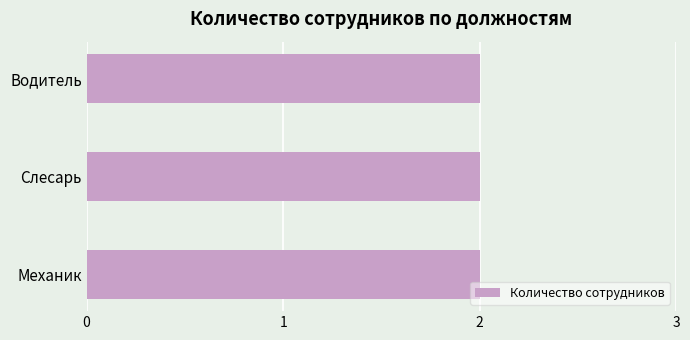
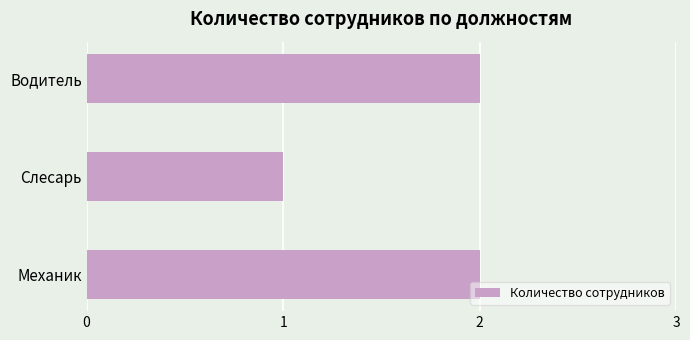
  {
    "Водитель": 2,
-   "Слесарь": 2,
+   "Слесарь": 1,
    "Механик": 2
  }
